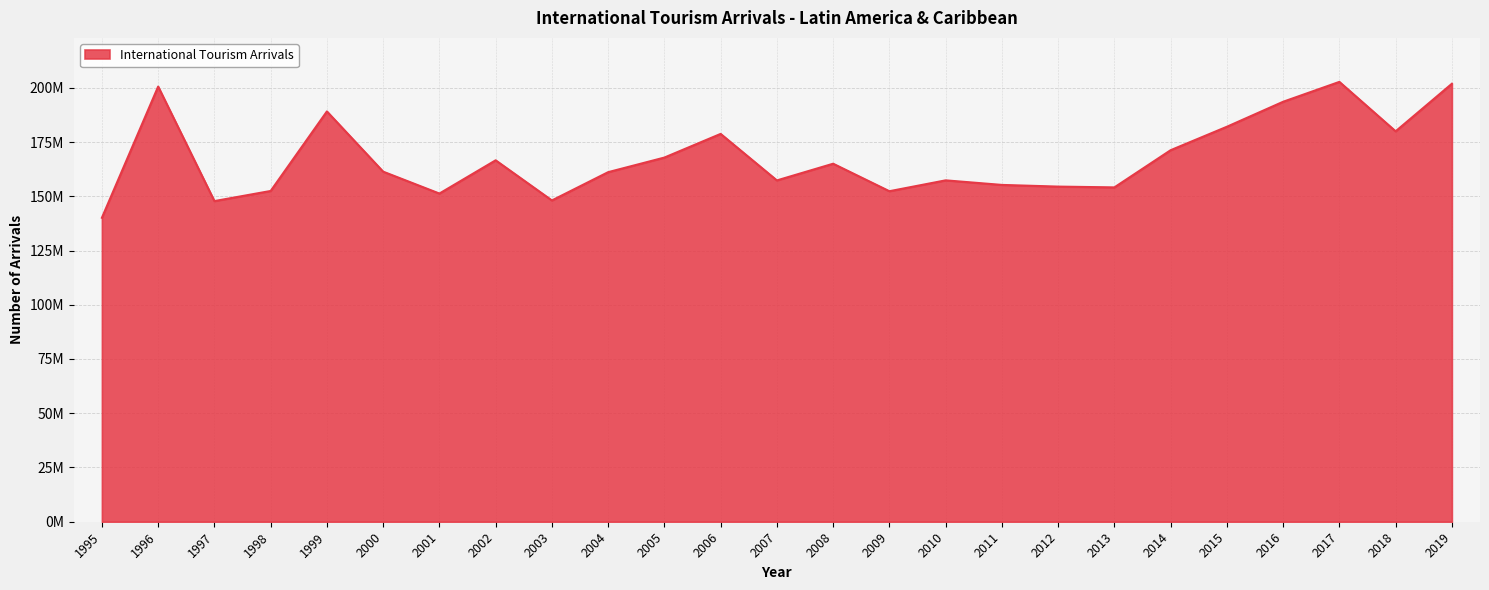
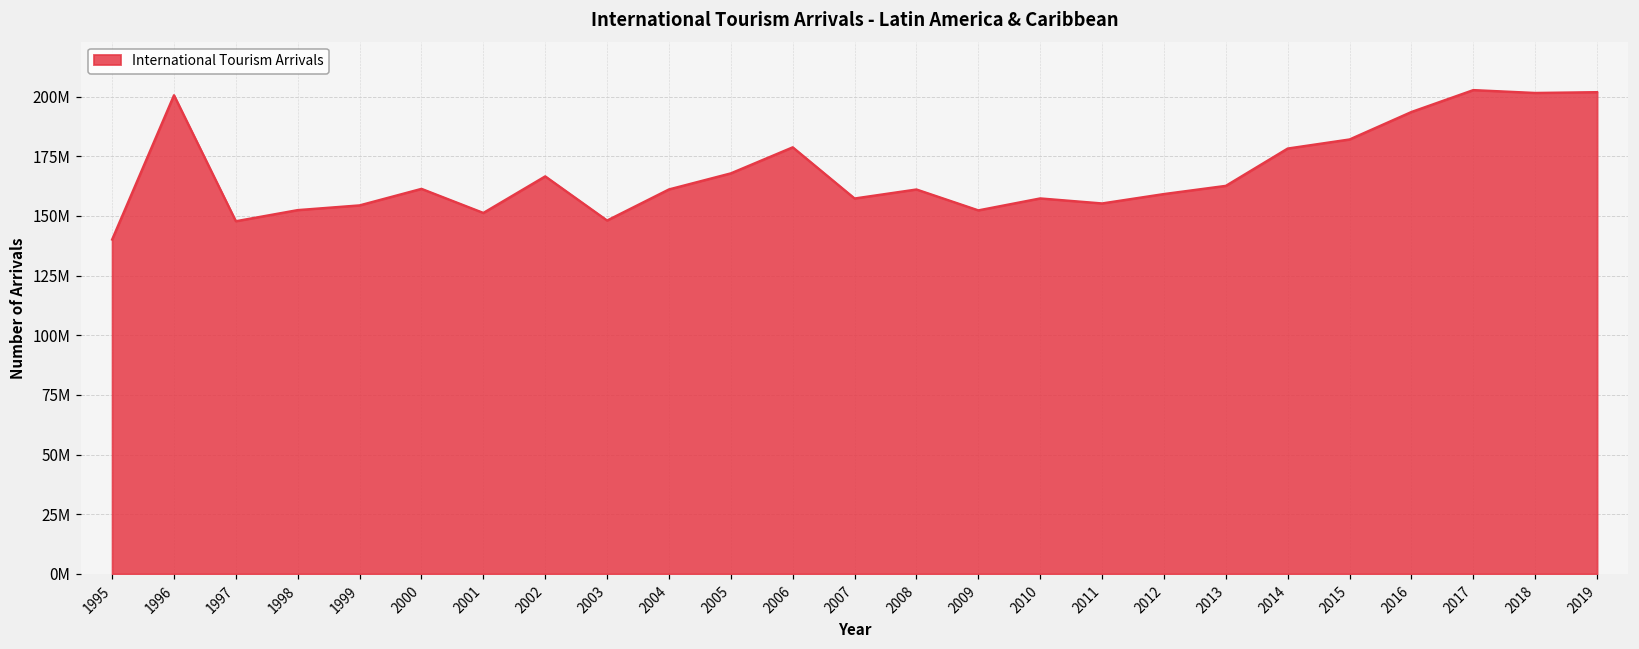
  {
    "1995": 140000000,
    "1996": 201000000,
    "1997": 148000000,
    "1998": 152000000,
-   "1999": 189000000,
+   "1999": 154000000,
    "2000": 161000000,
    "2001": 151000000,
    "2002": 167000000,
    "2003": 148000000,
    "2004": 161000000,
    "2005": 168000000,
    "2006": 179000000,
    "2007": 157000000,
-   "2008": 165000000,
+   "2008": 161000000,
    "2009": 152000000,
    "2010": 157000000,
    "2011": 155000000,
-   "2012": 154000000,
-   "2013": 154000000,
-   "2014": 171000000,
+   "2012": 159000000,
+   "2013": 163000000,
+   "2014": 178000000,
    "2015": 182000000,
    "2016": 194000000,
    "2017": 203000000,
-   "2018": 180000000,
+   "2018": 202000000,
    "2019": 202000000
  }
